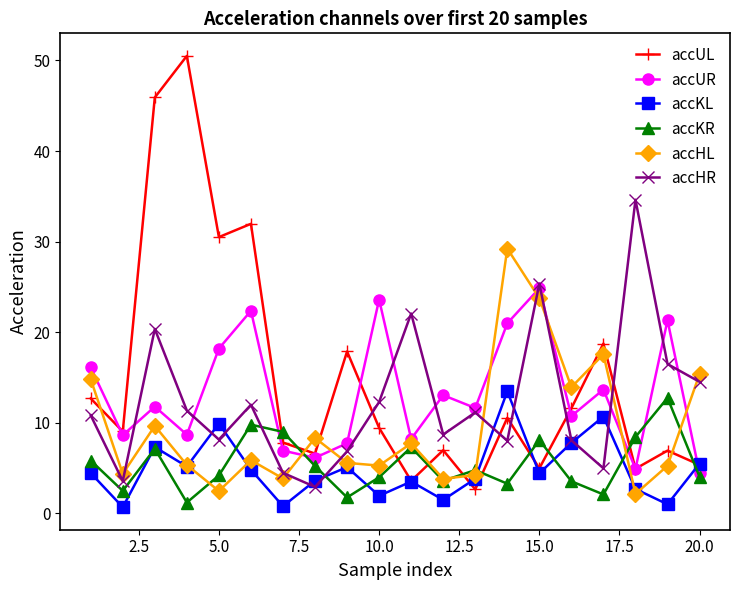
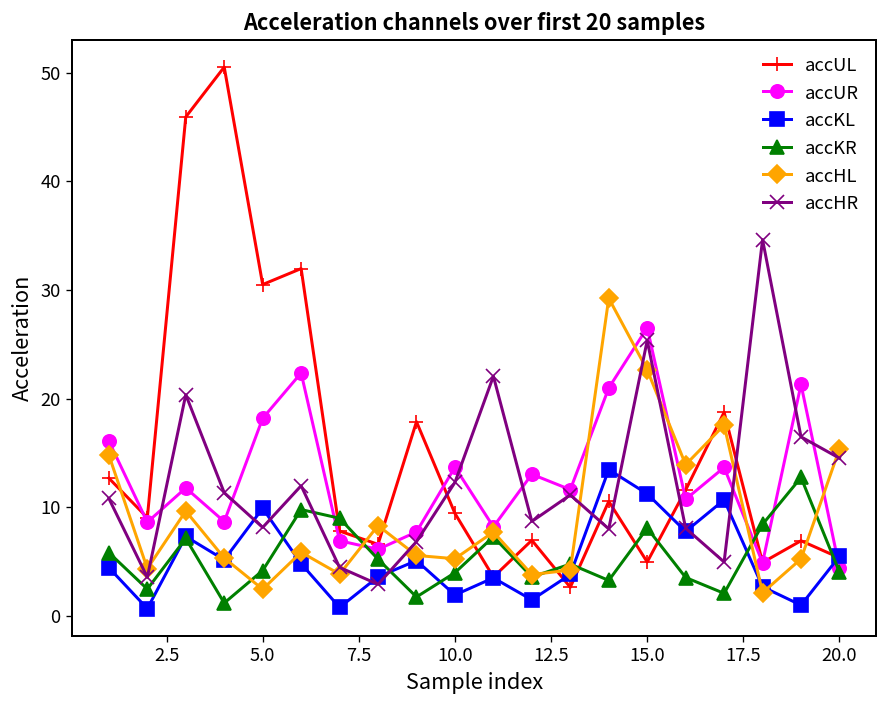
  {
    "accUL": {
      "5.0": 30,
      "10.0": 9,
      "15.0": 5
    },
    "accUR": {
      "5.0": 18,
-     "10.0": 24,
-     "15.0": 25,
+     "10.0": 14,
+     "15.0": 27,
      "20.0": 4
    },
    "accKL": {
      "5.0": 10,
      "10.0": 2,
-     "15.0": 4
+     "15.0": 11
    },
    "accKR": {
      "5.0": 4,
      "10.0": 4,
      "15.0": 8,
      "20.0": 4
    },
    "accHL": {
      "5.0": 2,
      "10.0": 5,
-     "15.0": 24,
+     "15.0": 23,
      "20.0": 15
    },
    "accHR": {
      "5.0": 8,
      "10.0": 12,
      "15.0": 25,
      "20.0": 15
    }
  }
